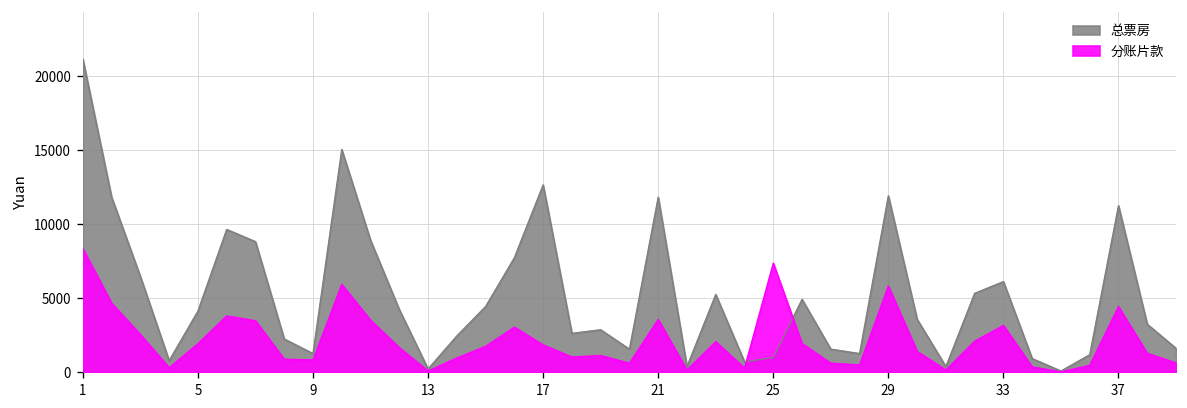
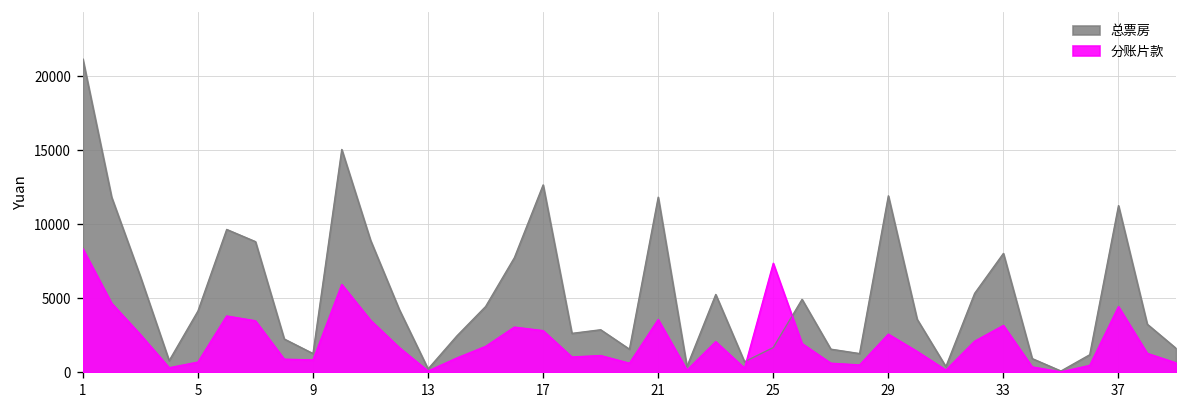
  {
    "总票房": {
      "1": 21200,
      "5": 4100,
      "9": 1300,
      "17": 12700,
      "21": 11800,
-     "25": 1000,
+     "25": 1700,
      "29": 11900,
-     "33": 6100,
+     "33": 8000,
      "37": 11300
    },
    "分账片款": {
      "1": 8400,
-     "5": 1900,
+     "5": 700,
      "9": 800,
-     "17": 1900,
+     "17": 2800,
      "21": 3600,
      "25": 7400,
-     "29": 5800,
+     "29": 2600,
      "33": 3200,
      "37": 4400
    }
  }
